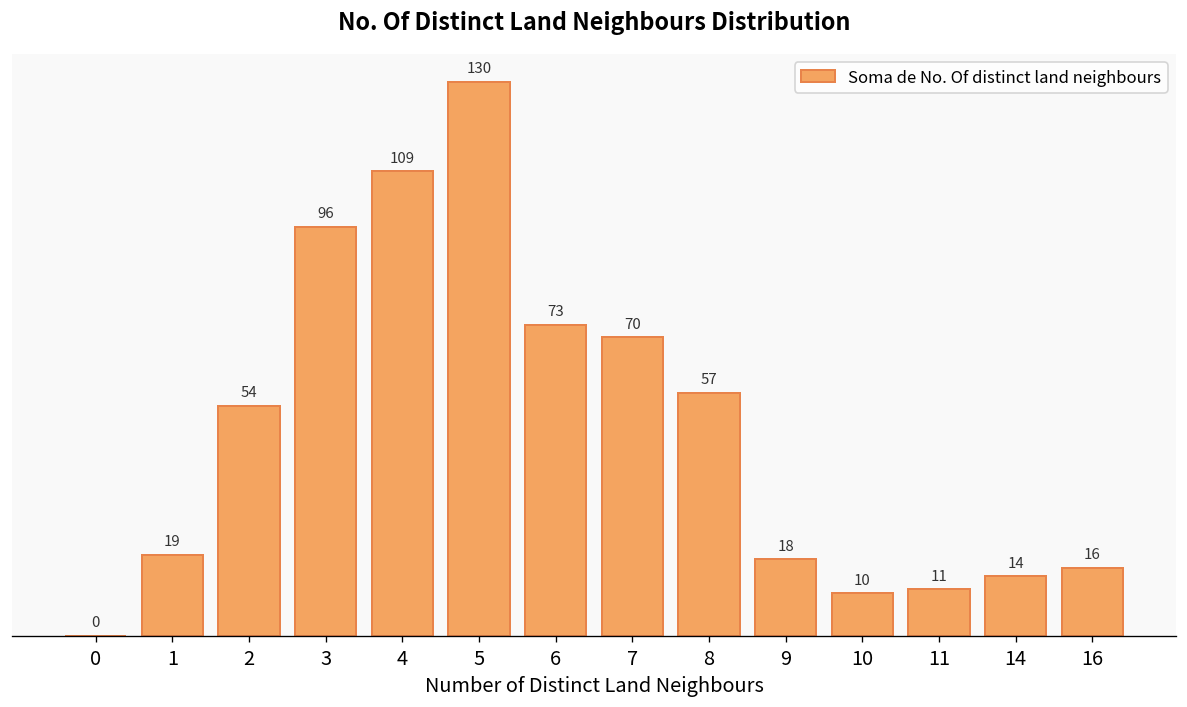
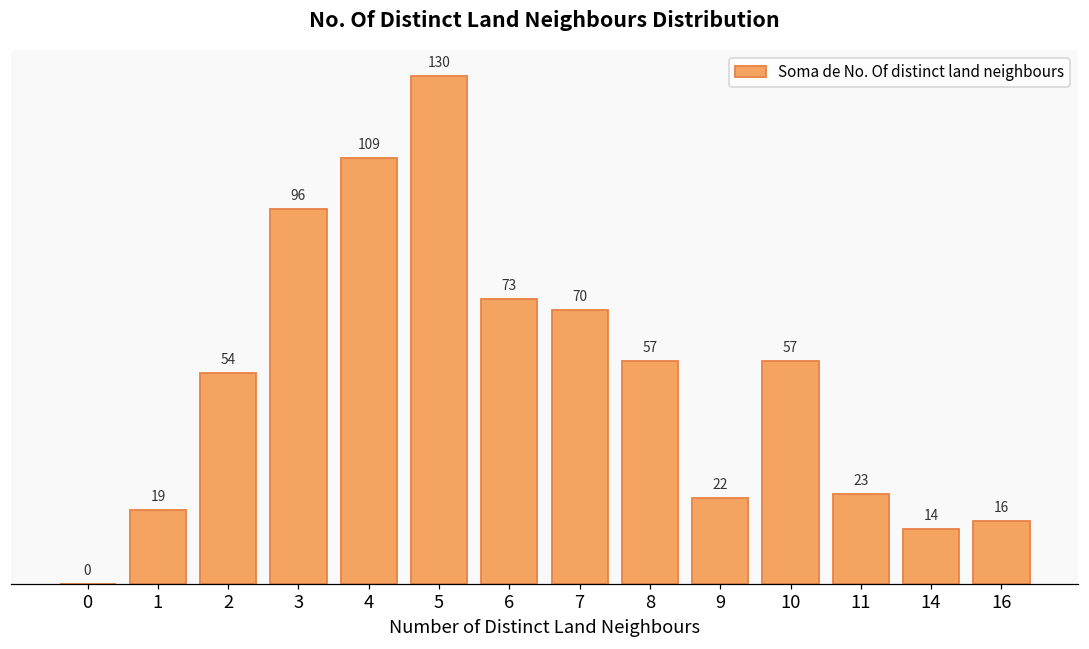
  {
    "0": 0,
    "1": 19,
    "2": 54,
    "3": 96,
    "4": 109,
    "5": 130,
    "6": 73,
    "7": 70,
    "8": 57,
-   "9": 18,
-   "10": 10,
-   "11": 11,
+   "9": 22,
+   "10": 57,
+   "11": 23,
    "14": 14,
    "16": 16
  }
